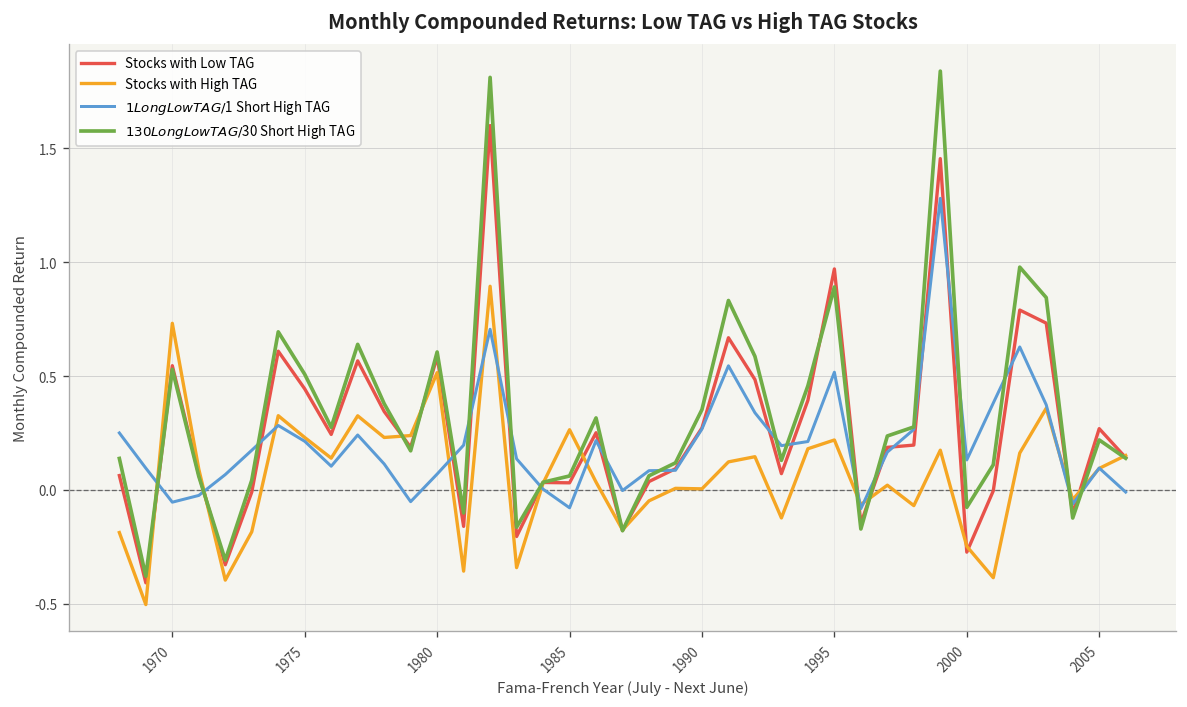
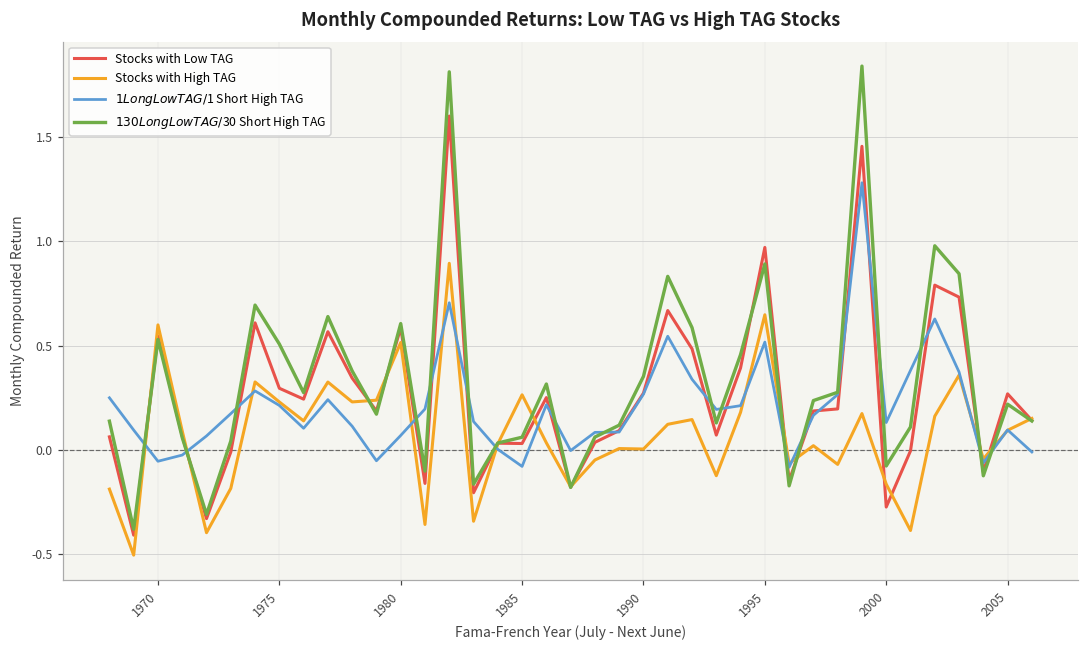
  {
    "Stocks with Low TAG": {
      "1970": 0.55,
-     "1975": 0.44,
+     "1975": 0.30,
      "1980": 0.58,
      "1985": 0.03,
      "1995": 0.97,
      "2000": -0.27,
      "2005": 0.27
    },
    "Stocks with High TAG": {
-     "1970": 0.73,
+     "1970": 0.60,
      "1975": 0.23,
      "1980": 0.51,
      "1985": 0.26,
      "1990": 0.00,
-     "1995": 0.22,
-     "2000": -0.25
+     "1995": 0.65,
+     "2000": -0.16
    }
  }
